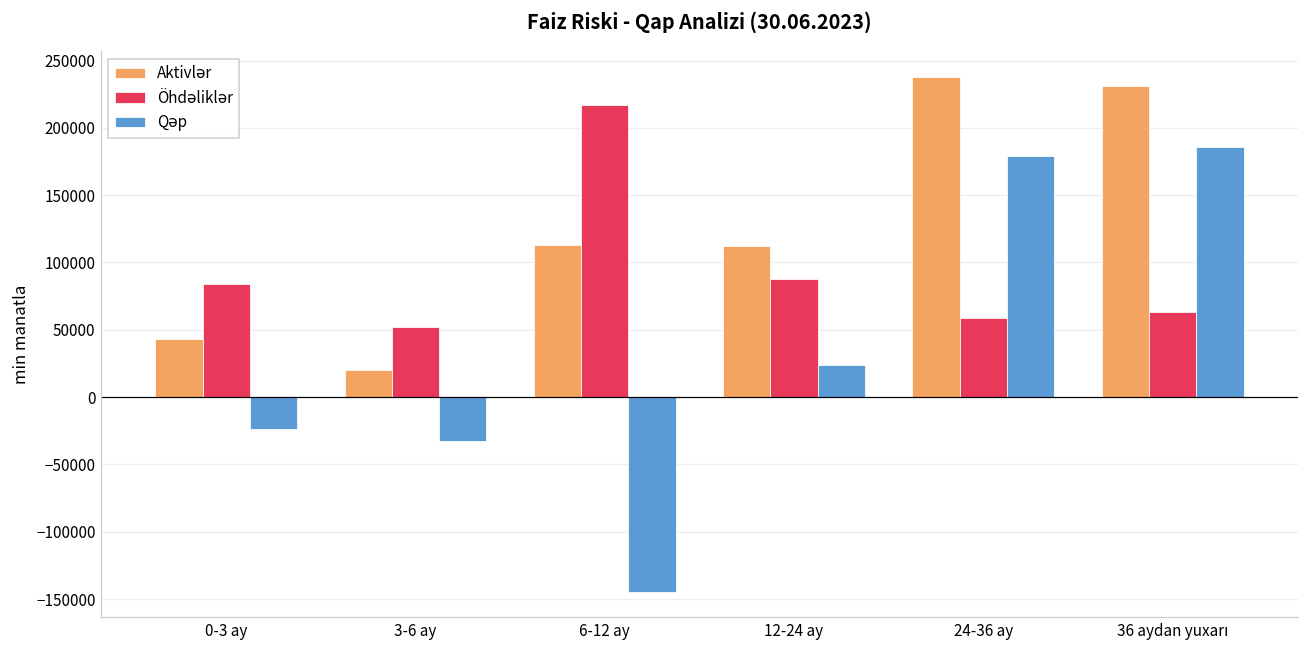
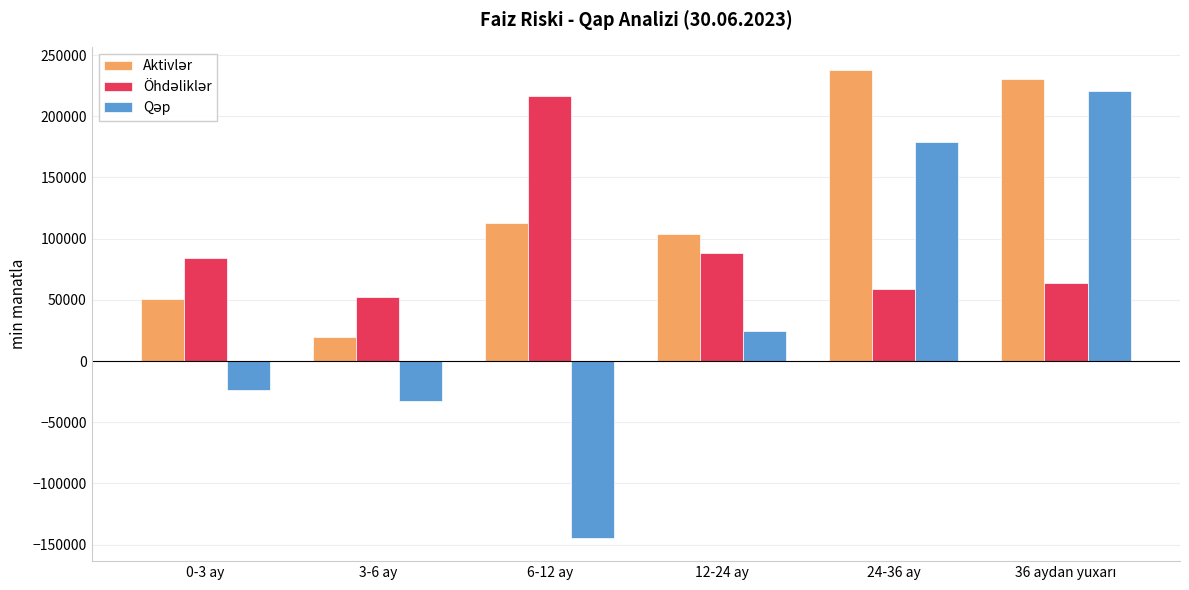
  {
    "Aktivlər": {
-     "0-3 ay": 44000,
+     "0-3 ay": 51000,
      "3-6 ay": 20000,
      "6-12 ay": 113000,
-     "12-24 ay": 112000,
+     "12-24 ay": 103000,
      "24-36 ay": 238000,
      "36 aydan yuxarı": 231000
    },
    "Öhdəliklər": {
      "0-3 ay": 84000,
      "3-6 ay": 52000,
      "6-12 ay": 217000,
      "12-24 ay": 88000,
      "24-36 ay": 59000,
      "36 aydan yuxarı": 63000
    },
    "Qəp": {
      "0-3 ay": -24000,
      "3-6 ay": -33000,
      "6-12 ay": -144000,
      "12-24 ay": 24000,
      "24-36 ay": 179000,
-     "36 aydan yuxarı": 186000
+     "36 aydan yuxarı": 221000
    }
  }
